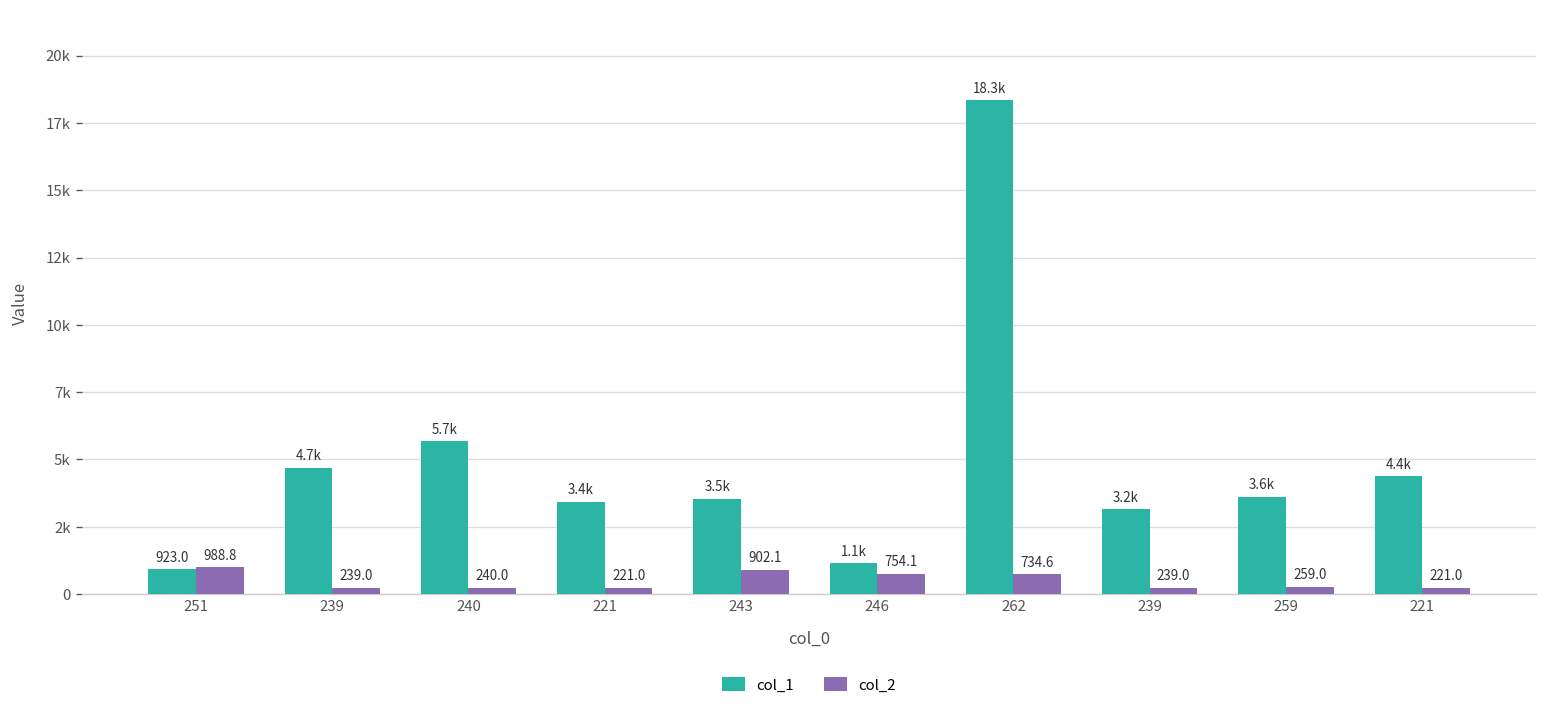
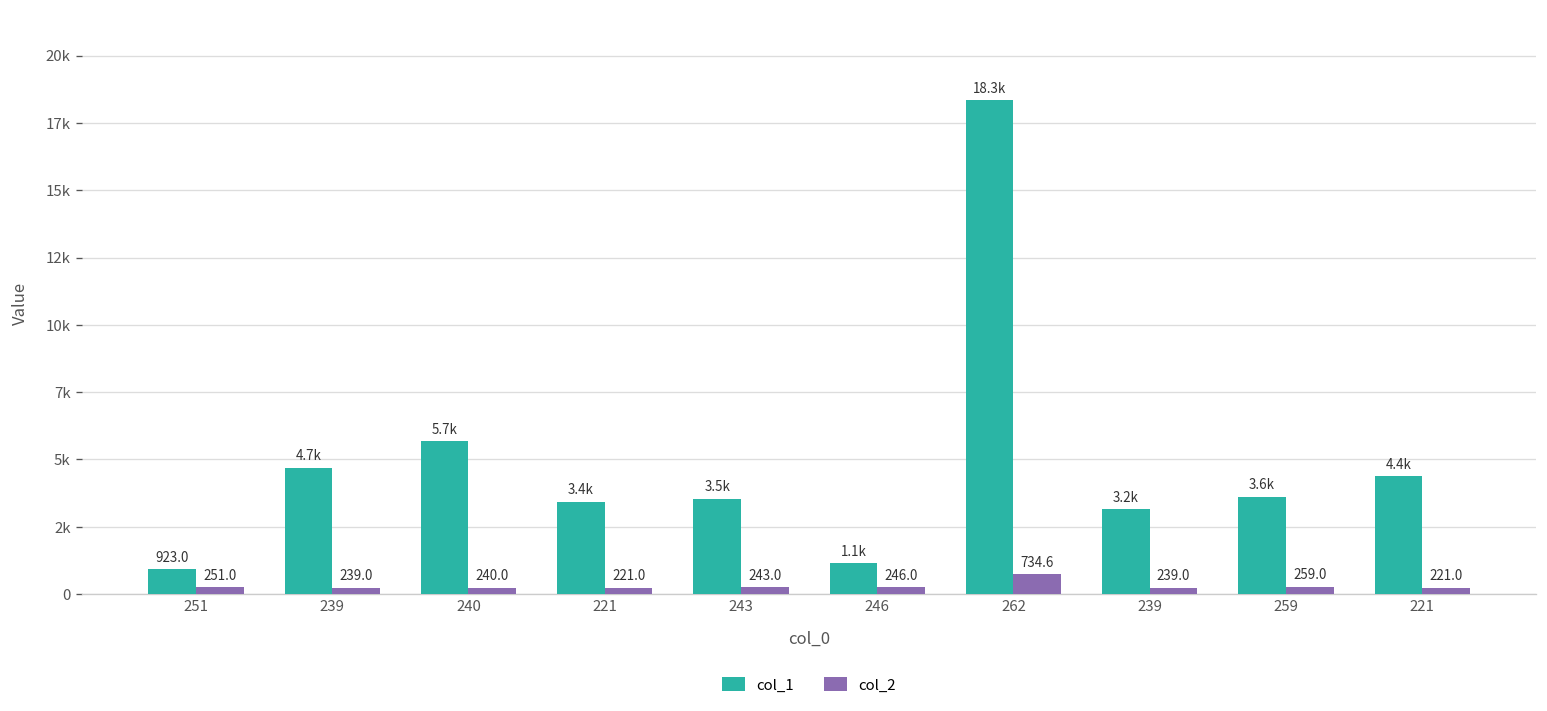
  {
    "col_1": {
      "251": "923.0",
      "240": "5.7k",
      "243": "3.5k",
      "246": "1.1k",
      "262": "18.3k",
      "259": "3.6k"
    },
    "col_2": {
-     "251": "988.8",
+     "251": "251.0",
      "240": "240.0",
-     "243": "902.1",
-     "246": "754.1",
+     "243": "243.0",
+     "246": "246.0",
      "262": "734.6",
      "259": "259.0"
    }
  }
